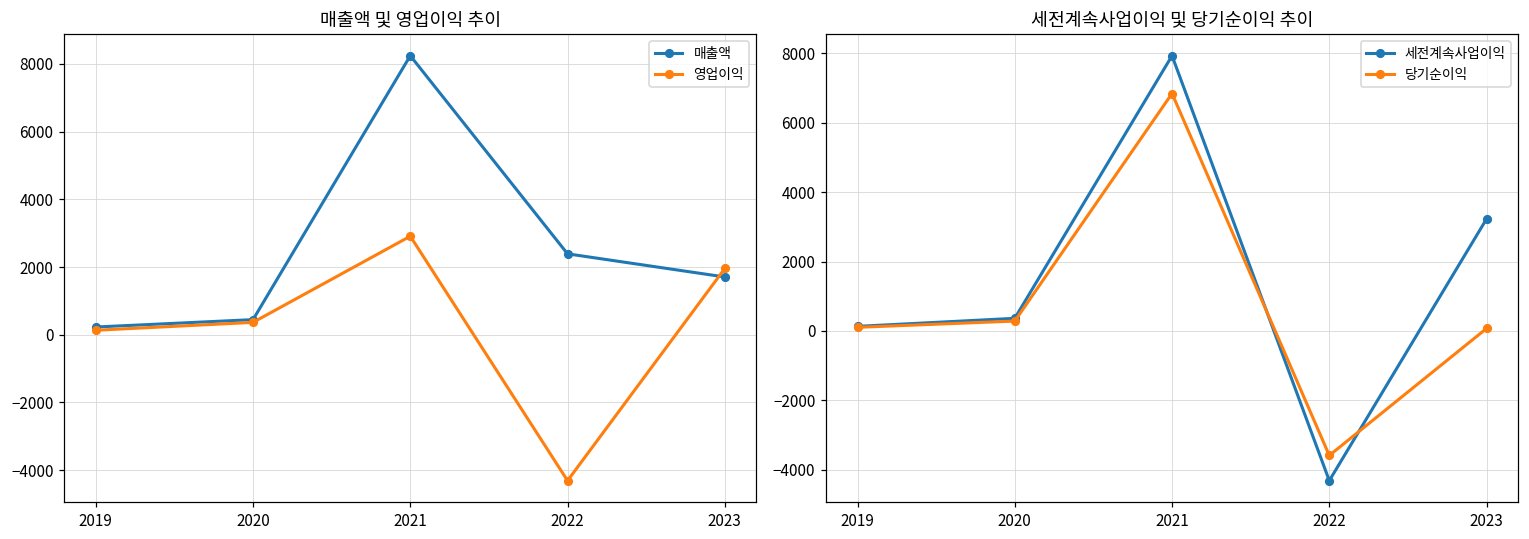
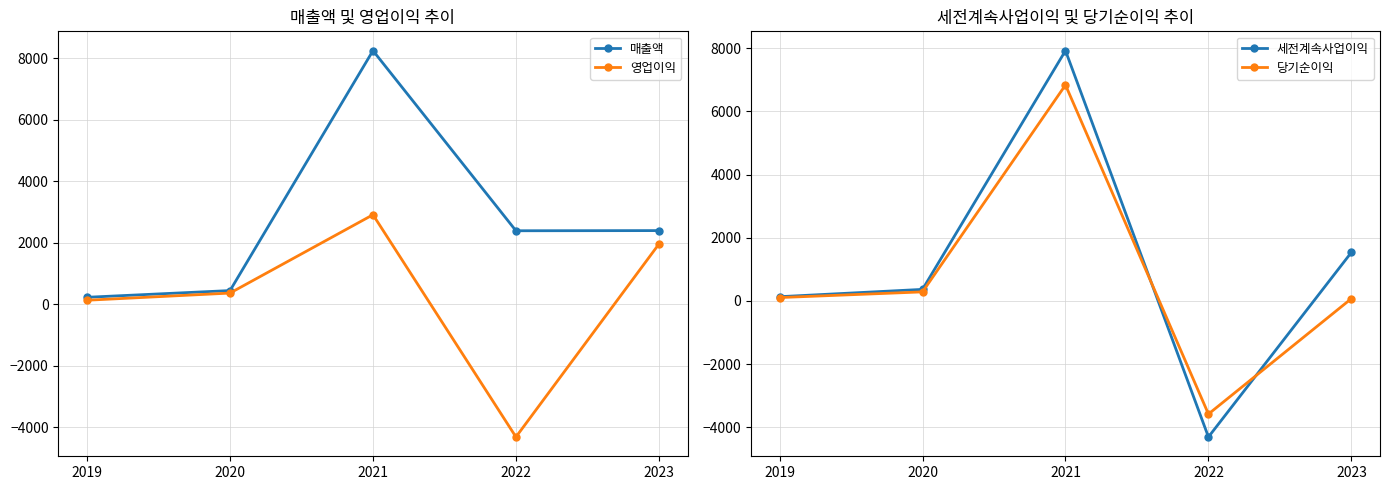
  {
    "매출액 및 영업이익 추이": {
      "매출액": {
        "2019": 200,
        "2021": 8200,
        "2022": 2400,
-       "2023": 1700
+       "2023": 2400
      },
      "영업이익": {
        "2019": 100,
        "2021": 2900,
        "2022": -4300,
        "2023": 2000
      }
    },
    "세전계속사업이익 및 당기순이익 추이": {
      "세전계속사업이익": {
        "2021": 7900,
        "2022": -4300,
-       "2023": 3200
+       "2023": 1500
      },
      "당기순이익": {
        "2021": 6800,
        "2022": -3600,
        "2023": 100
      }
    }
  }
